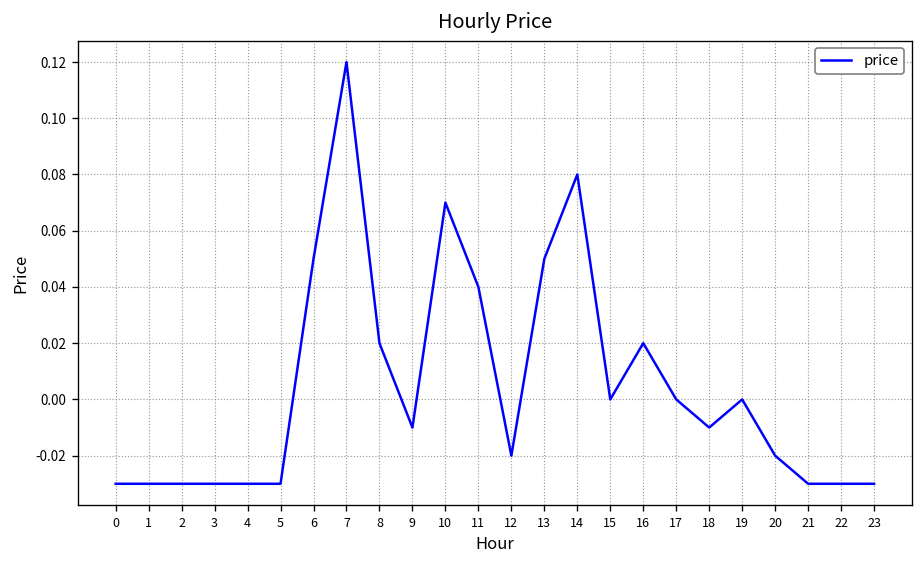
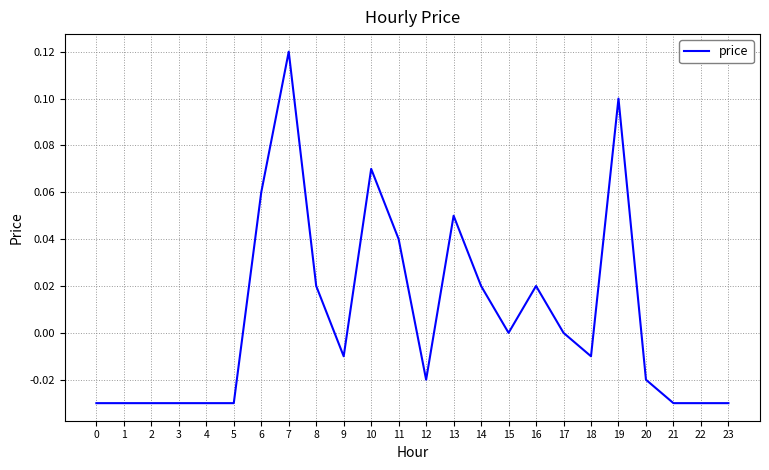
  {
    "0": -0.03,
    "1": -0.03,
    "2": -0.03,
    "3": -0.03,
    "4": -0.03,
    "5": -0.03,
-   "6": 0.05,
+   "6": 0.06,
    "7": 0.12,
    "8": 0.02,
    "9": -0.01,
    "10": 0.07,
    "11": 0.04,
    "12": -0.02,
    "13": 0.05,
-   "14": 0.08,
+   "14": 0.02,
    "15": 0.00,
    "16": 0.02,
    "17": 0.00,
    "18": -0.01,
-   "19": 0.0,
+   "19": 0.1,
    "20": -0.02,
    "21": -0.03,
    "22": -0.03,
    "23": -0.03
  }
